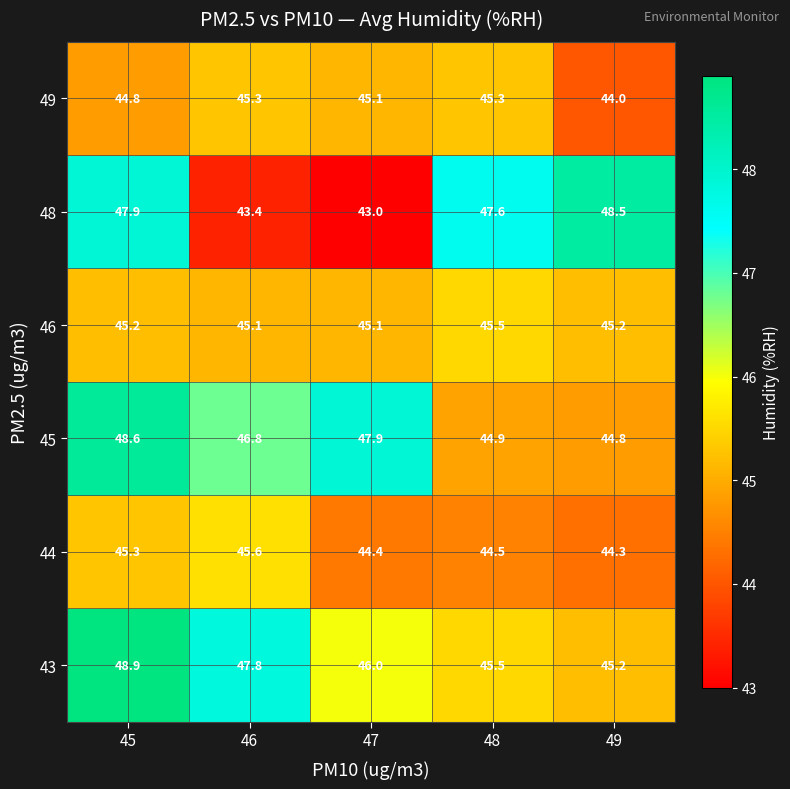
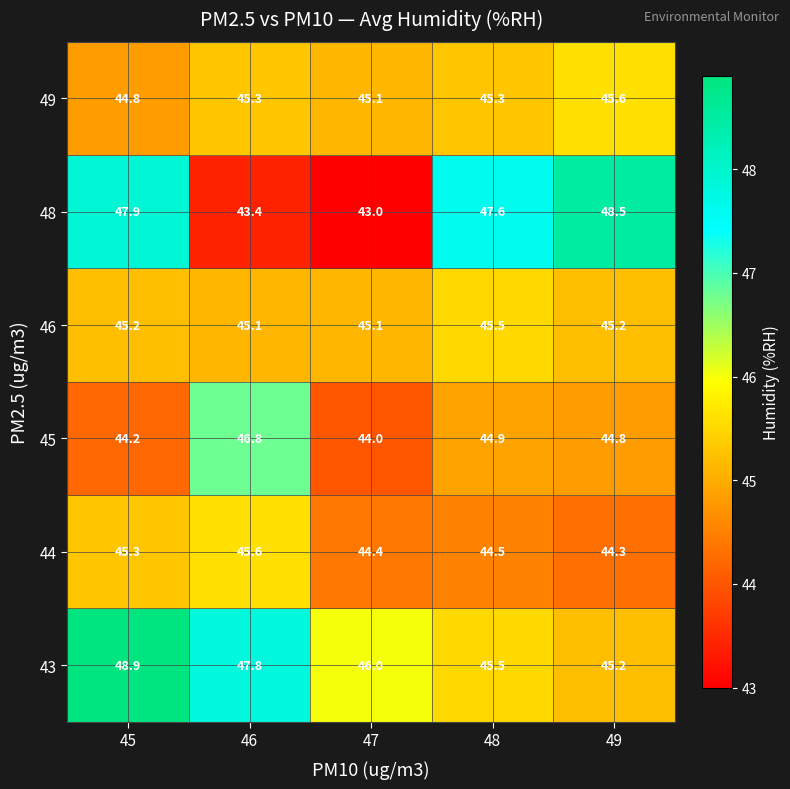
  {
    "49": {
      "45": 44.8,
      "46": 45.3,
      "47": 45.1,
      "48": 45.3,
-     "49": 44.0
+     "49": 45.6
    },
    "48": {
      "45": 47.9,
      "46": 43.4,
      "47": 43.0,
      "48": 47.6,
      "49": 48.5
    },
    "46": {
      "45": 45.2,
      "46": 45.1,
      "47": 45.1,
      "48": 45.5,
      "49": 45.2
    },
    "45": {
-     "45": 48.6,
+     "45": 44.2,
      "46": 46.8,
-     "47": 47.9,
+     "47": 44.0,
      "48": 44.9,
      "49": 44.8
    },
    "44": {
      "45": 45.3,
      "46": 45.6,
      "47": 44.4,
      "48": 44.5,
      "49": 44.3
    },
    "43": {
      "45": 48.9,
      "46": 47.8,
      "47": 46.0,
      "48": 45.5,
      "49": 45.2
    }
  }
